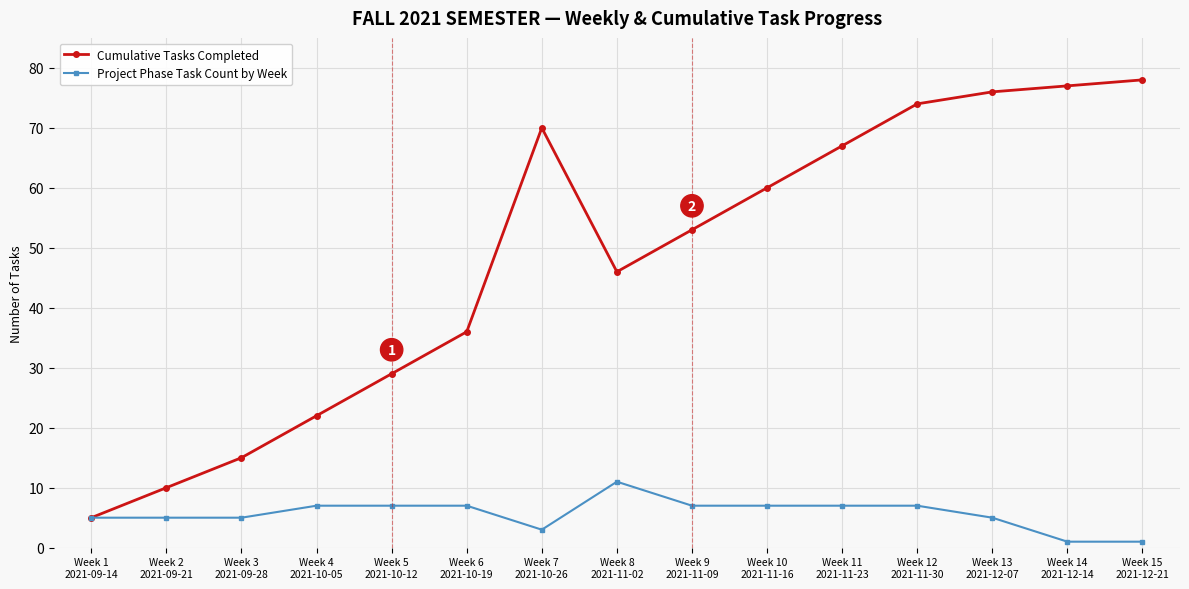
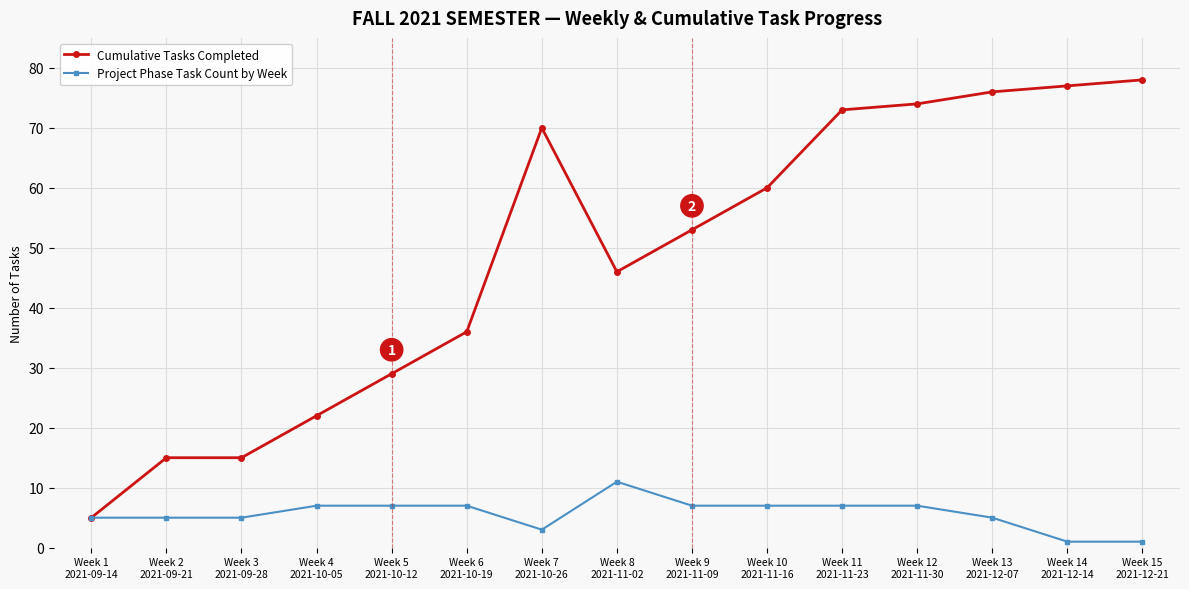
  {
    "Cumulative Tasks Completed": {
-     "Week 2 2021-09-21": 10,
+     "Week 2 2021-09-21": 15,
      "Week 3 2021-09-28": 15,
      "Week 4 2021-10-05": 22,
      "Week 6 2021-10-19": 36,
      "Week 7 2021-10-26": 70,
      "Week 8 2021-11-02": 46,
      "Week 10 2021-11-16": 60,
-     "Week 11 2021-11-23": 67,
+     "Week 11 2021-11-23": 73,
      "Week 12 2021-11-30": 74,
      "Week 13 2021-12-07": 76,
      "Week 14 2021-12-14": 77,
      "Week 15 2021-12-21": 78
    },
    "Project Phase Task Count by Week": {
      "Week 2 2021-09-21": 5,
      "Week 3 2021-09-28": 5,
      "Week 4 2021-10-05": 7,
      "Week 5 2021-10-12": 7,
      "Week 6 2021-10-19": 7,
      "Week 7 2021-10-26": 3,
      "Week 8 2021-11-02": 11,
      "Week 9 2021-11-09": 7,
      "Week 10 2021-11-16": 7,
      "Week 11 2021-11-23": 7,
      "Week 12 2021-11-30": 7,
      "Week 13 2021-12-07": 5,
      "Week 14 2021-12-14": 1,
      "Week 15 2021-12-21": 1
    }
  }
